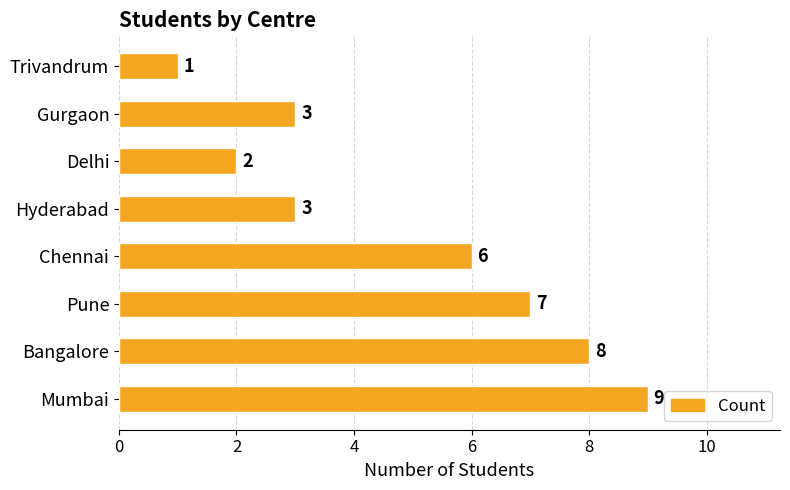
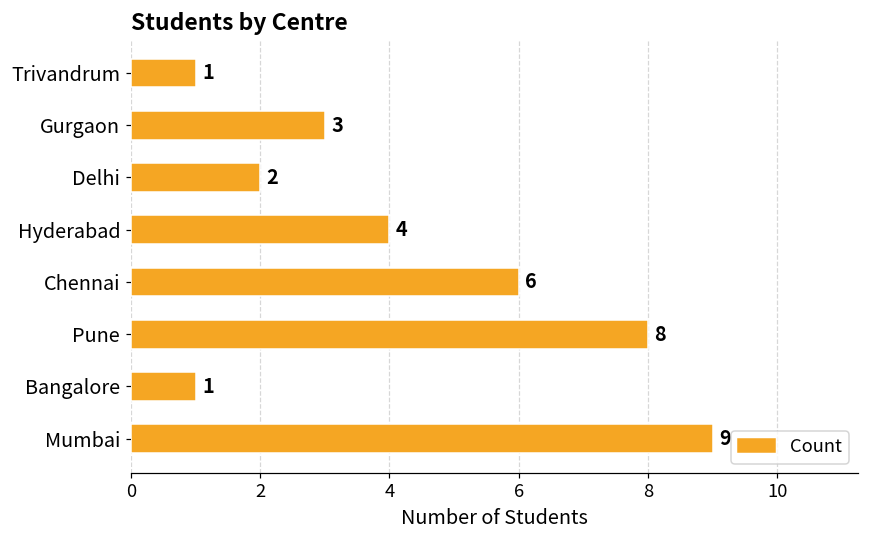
  {
    "Trivandrum": 1,
    "Gurgaon": 3,
    "Delhi": 2,
-   "Hyderabad": 3,
+   "Hyderabad": 4,
    "Chennai": 6,
-   "Pune": 7,
-   "Bangalore": 8,
+   "Pune": 8,
+   "Bangalore": 1,
    "Mumbai": 9
  }
